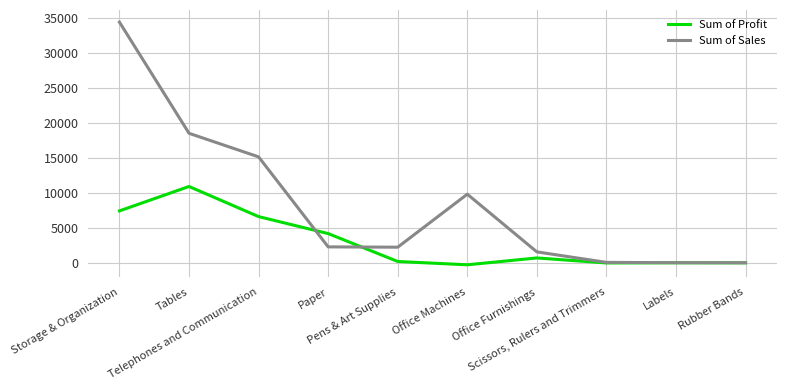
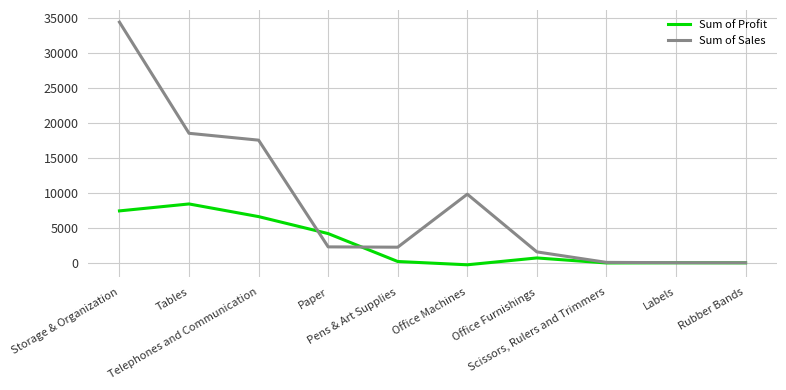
  {
    "Sum of Profit": {
      "Storage & Organization": 7000,
-     "Tables": 11000,
+     "Tables": 8000,
      "Telephones and Communication": 7000,
      "Paper": 4000,
      "Pens & Art Supplies": 0,
      "Office Machines": 0,
      "Office Furnishings": 1000
    },
    "Sum of Sales": {
      "Storage & Organization": 34000,
      "Tables": 18000,
-     "Telephones and Communication": 15000,
+     "Telephones and Communication": 18000,
      "Paper": 2000,
      "Pens & Art Supplies": 2000,
      "Office Machines": 10000,
      "Office Furnishings": 2000
    }
  }
